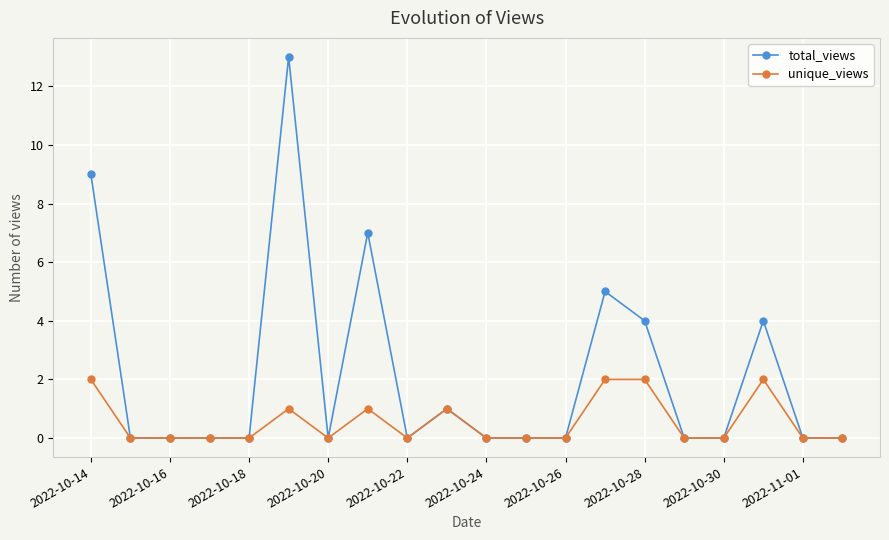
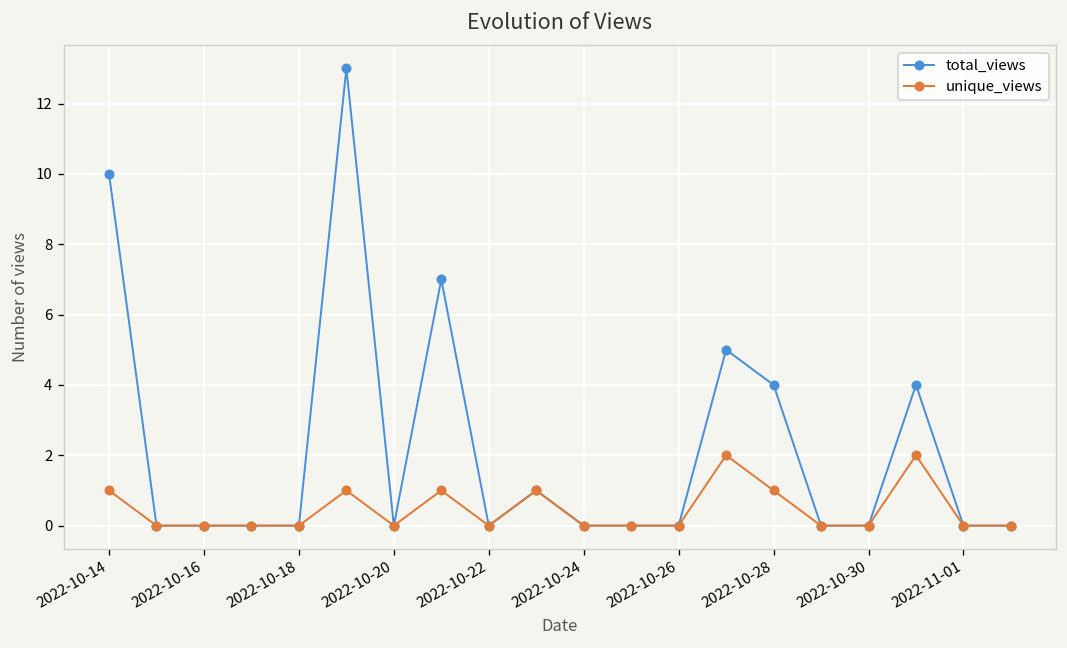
  {
    "total_views": {
-     "2022-10-14": 9,
+     "2022-10-14": 10,
      "2022-10-28": 4
    },
    "unique_views": {
-     "2022-10-14": 2,
-     "2022-10-28": 2
+     "2022-10-14": 1,
+     "2022-10-28": 1
    }
  }
